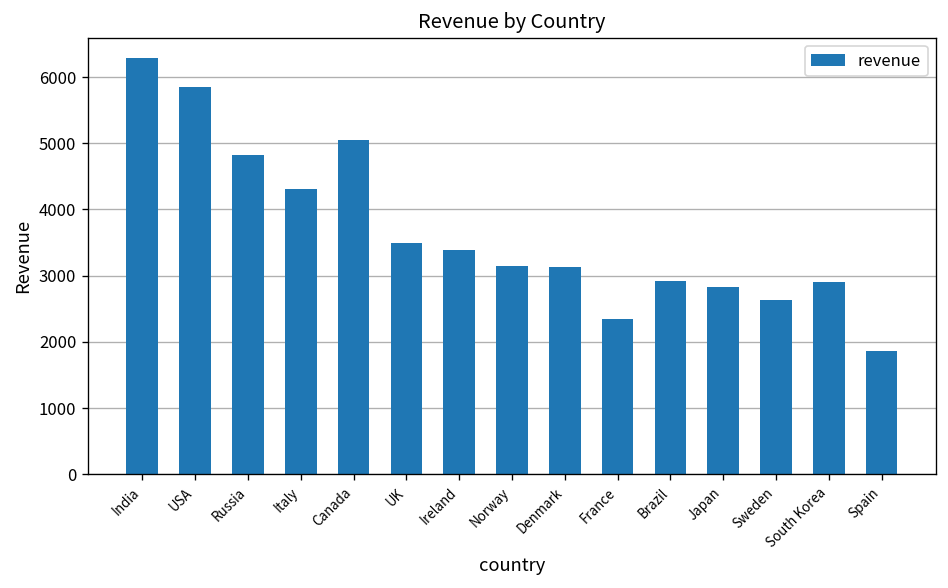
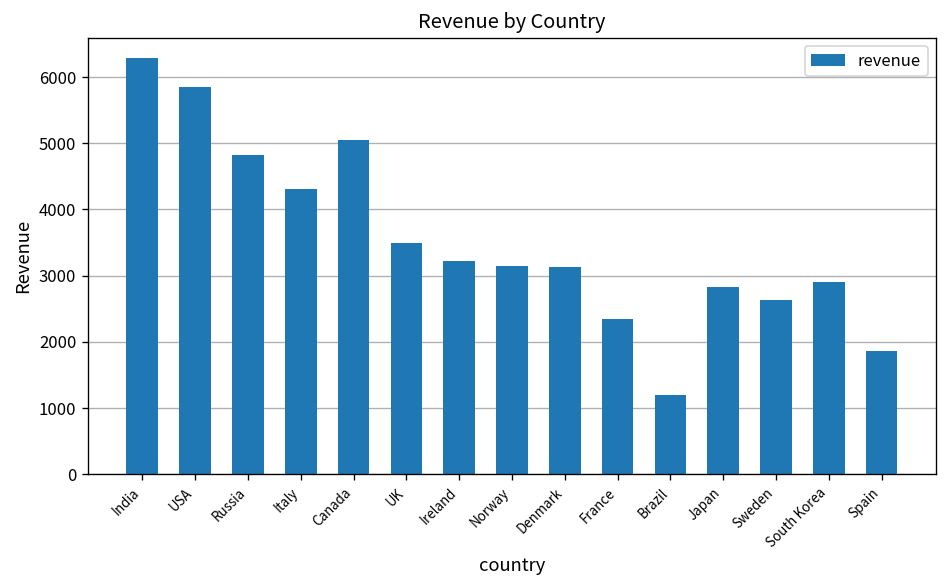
  {
    "India": 6300,
    "USA": 5800,
    "Russia": 4800,
    "Italy": 4300,
    "Canada": 5100,
    "UK": 3500,
-   "Ireland": 3400,
+   "Ireland": 3200,
    "Norway": 3100,
    "Denmark": 3100,
    "France": 2300,
-   "Brazil": 2900,
+   "Brazil": 1200,
    "Japan": 2800,
    "Sweden": 2600,
    "South Korea": 2900,
    "Spain": 1900
  }
